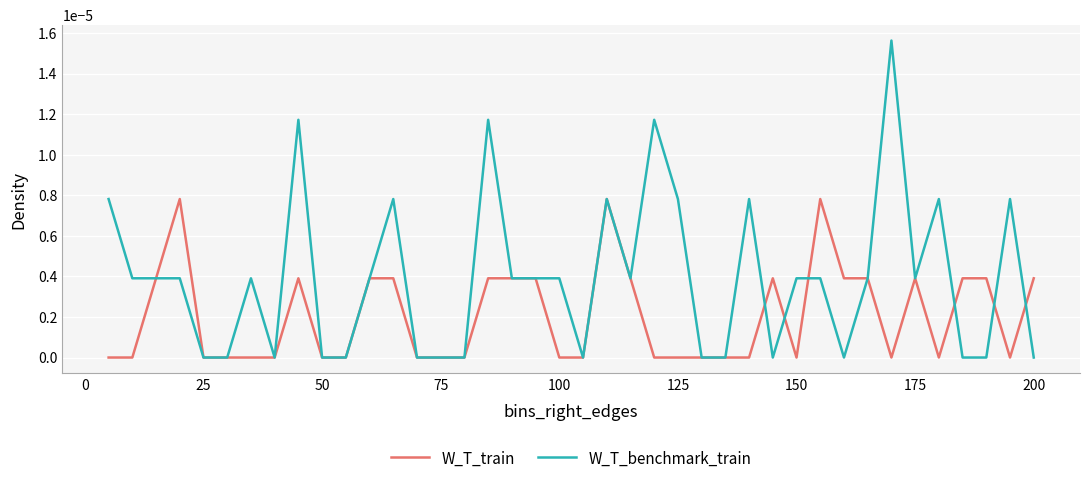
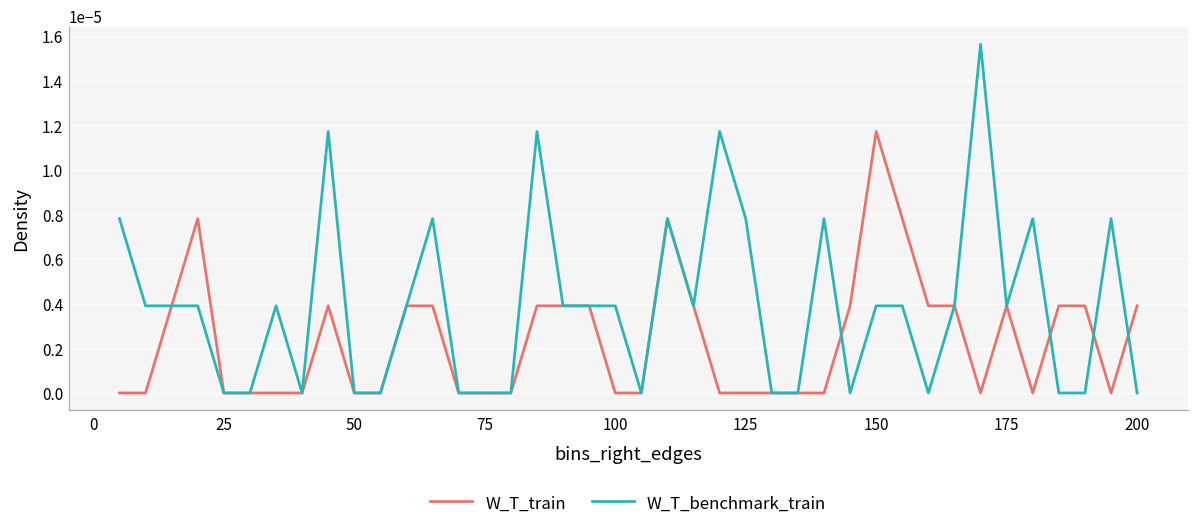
  {
    "W_T_train": {
      "100": 0.00000,
      "125": 0.00000,
-     "150": 0.00000,
+     "150": 0.00001,
      "200": 0.0000039
    },
    "W_T_benchmark_train": {
      "100": 0.0000039,
      "125": 0.0000078,
      "150": 0.0000039,
      "200": 0.00000
    }
  }
